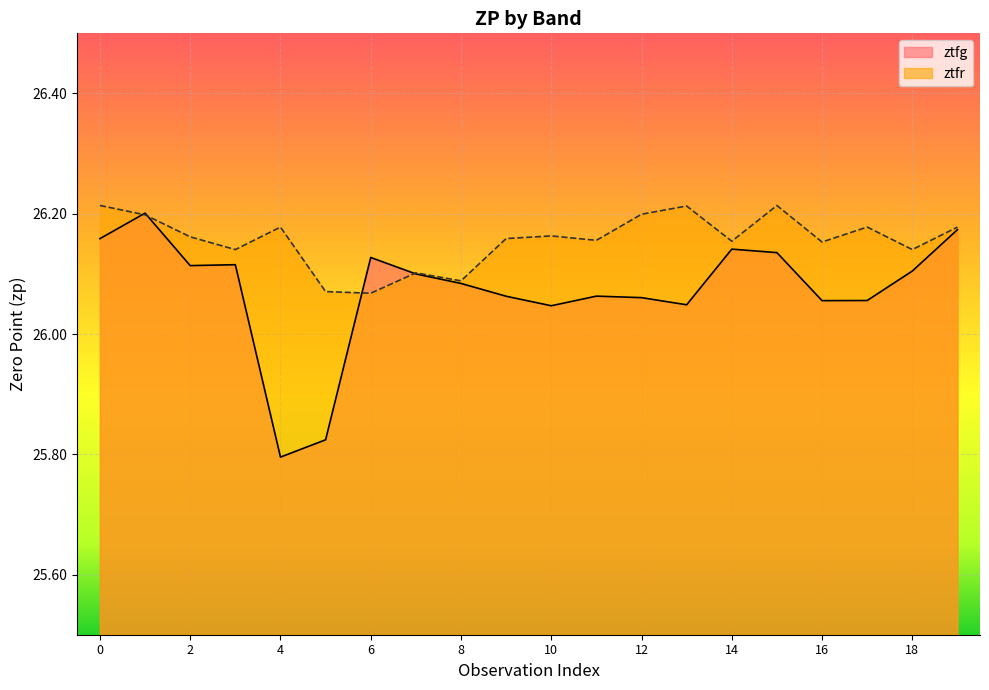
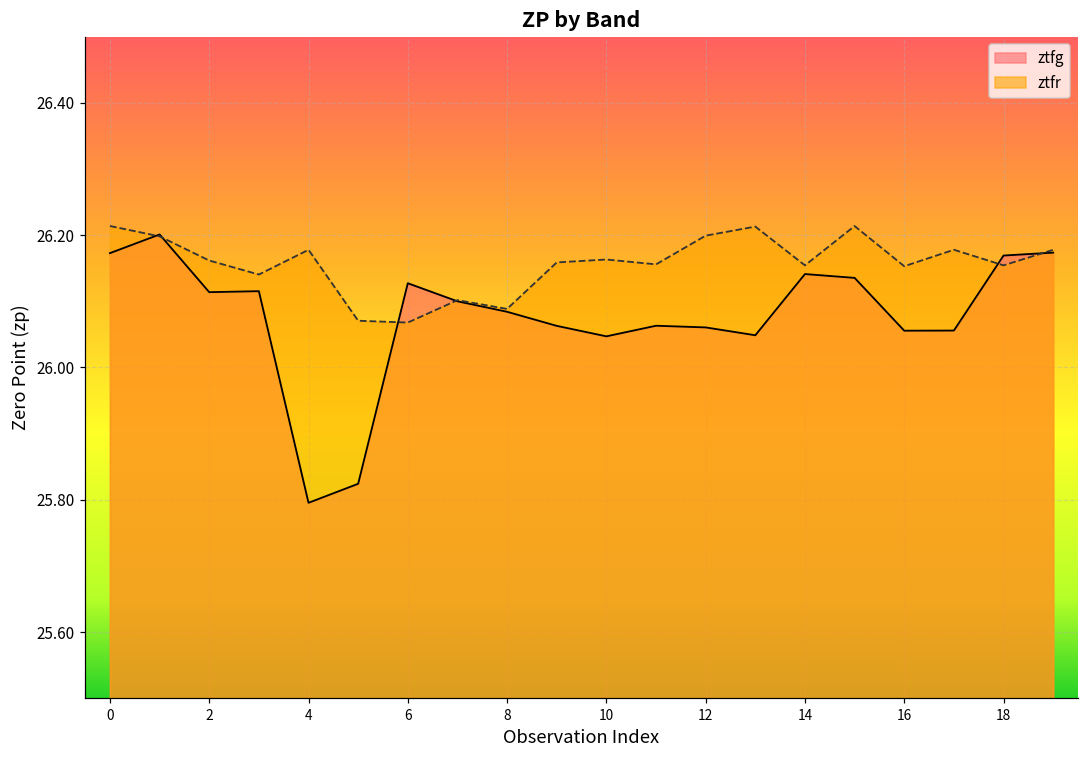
  {
    "ztfg": {
-     "0": 26.16,
+     "0": 26.17,
      "2": 26.11,
      "4": 25.80,
      "6": 26.13,
      "8": 26.08,
      "10": 26.05,
      "12": 26.06,
      "14": 26.14,
      "16": 26.06,
-     "18": 26.10
+     "18": 26.17
    },
    "ztfr": {
      "0": 26.21,
      "2": 26.16,
      "4": 26.18,
      "6": 26.07,
      "8": 26.09,
      "10": 26.16,
      "12": 26.20,
      "14": 26.15,
      "16": 26.15,
-     "18": 26.14
+     "18": 26.15
    }
  }
